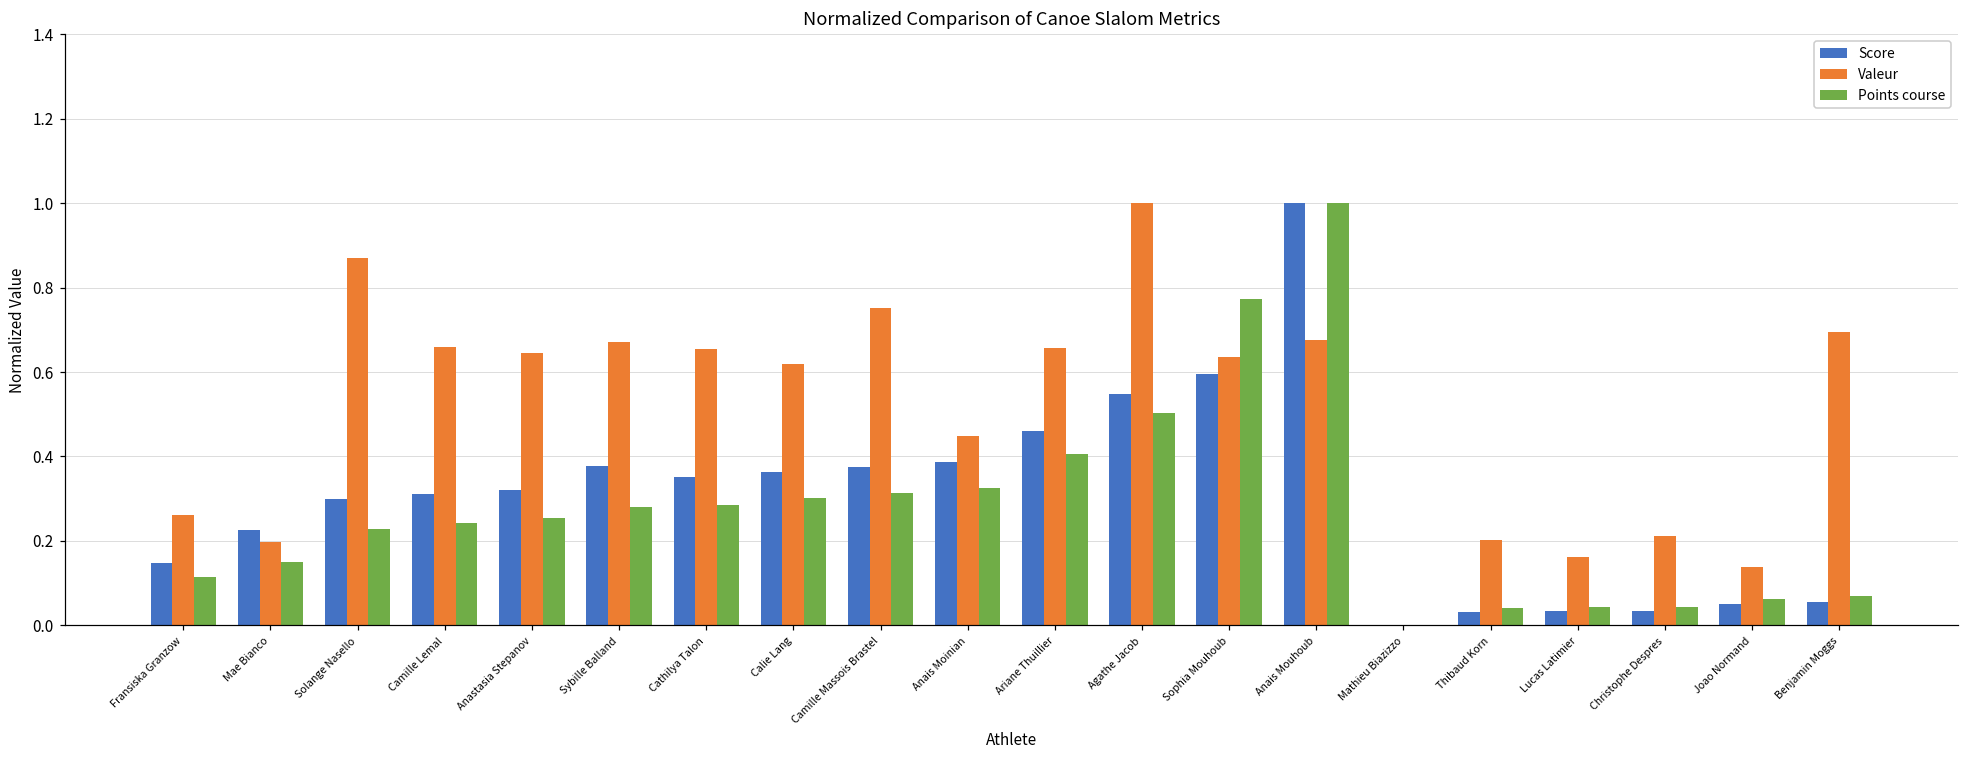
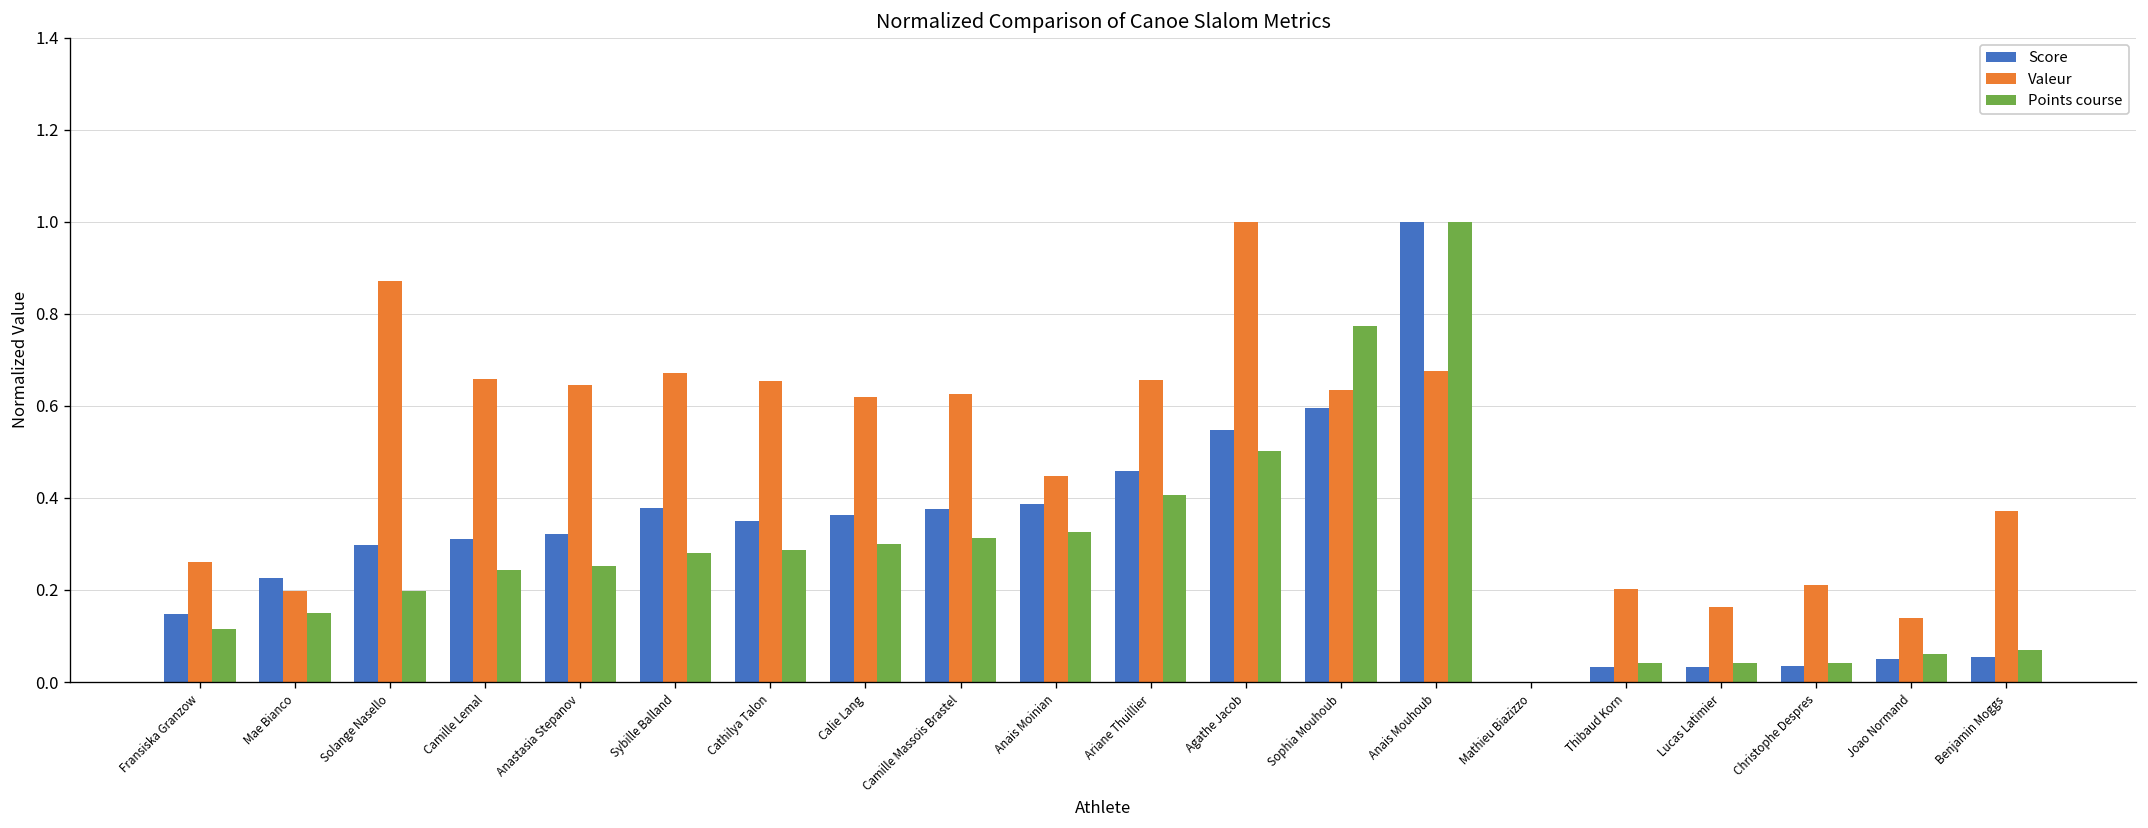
  {
    "Score": {
      "Fransiska Granzow": 0.15,
      "Mae Bianco": 0.23,
      "Solange Nasello": 0.30,
      "Camille Lemal": 0.31,
      "Anastasia Stepanov": 0.32,
      "Sybille Balland": 0.38,
      "Cathilya Talon": 0.35,
      "Calie Lang": 0.36,
      "Camille Massois Brastel": 0.38,
      "Anais Moinian": 0.39,
      "Ariane Thuillier": 0.46,
      "Agathe Jacob": 0.55,
      "Sophia Mouhoub": 0.59,
      "Anais Mouhoub": 1.00,
      "Mathieu Biazizzo": 0.00,
      "Thibaud Korn": 0.03,
      "Lucas Latimier": 0.03,
      "Christophe Despres": 0.03,
      "Joao Normand": 0.05,
      "Benjamin Moggs": 0.05
    },
    "Valeur": {
      "Fransiska Granzow": 0.26,
      "Mae Bianco": 0.20,
      "Solange Nasello": 0.87,
      "Camille Lemal": 0.66,
      "Anastasia Stepanov": 0.65,
      "Sybille Balland": 0.67,
      "Cathilya Talon": 0.65,
      "Calie Lang": 0.62,
-     "Camille Massois Brastel": 0.75,
+     "Camille Massois Brastel": 0.63,
      "Anais Moinian": 0.45,
      "Ariane Thuillier": 0.66,
      "Agathe Jacob": 1.00,
      "Sophia Mouhoub": 0.63,
      "Anais Mouhoub": 0.68,
      "Mathieu Biazizzo": 0.00,
      "Thibaud Korn": 0.20,
      "Lucas Latimier": 0.16,
      "Christophe Despres": 0.21,
      "Joao Normand": 0.14,
-     "Benjamin Moggs": 0.70
+     "Benjamin Moggs": 0.37
    },
    "Points course": {
      "Fransiska Granzow": 0.11,
      "Mae Bianco": 0.15,
-     "Solange Nasello": 0.23,
+     "Solange Nasello": 0.20,
      "Camille Lemal": 0.24,
      "Anastasia Stepanov": 0.25,
      "Sybille Balland": 0.28,
      "Cathilya Talon": 0.29,
      "Calie Lang": 0.30,
      "Camille Massois Brastel": 0.31,
      "Anais Moinian": 0.33,
      "Ariane Thuillier": 0.41,
      "Agathe Jacob": 0.50,
      "Sophia Mouhoub": 0.77,
      "Anais Mouhoub": 1.00,
      "Mathieu Biazizzo": 0.00,
      "Thibaud Korn": 0.04,
      "Lucas Latimier": 0.04,
      "Christophe Despres": 0.04,
      "Joao Normand": 0.06,
      "Benjamin Moggs": 0.07
    }
  }
